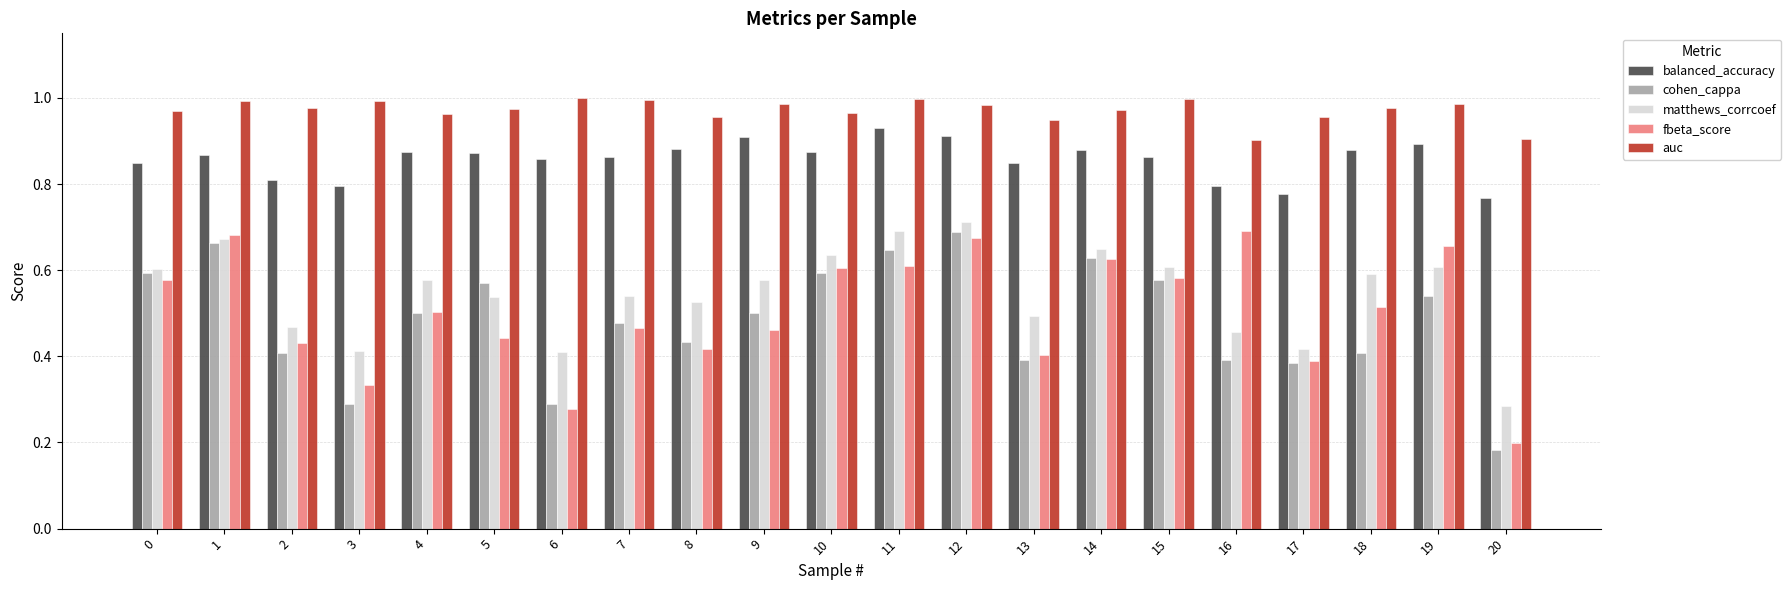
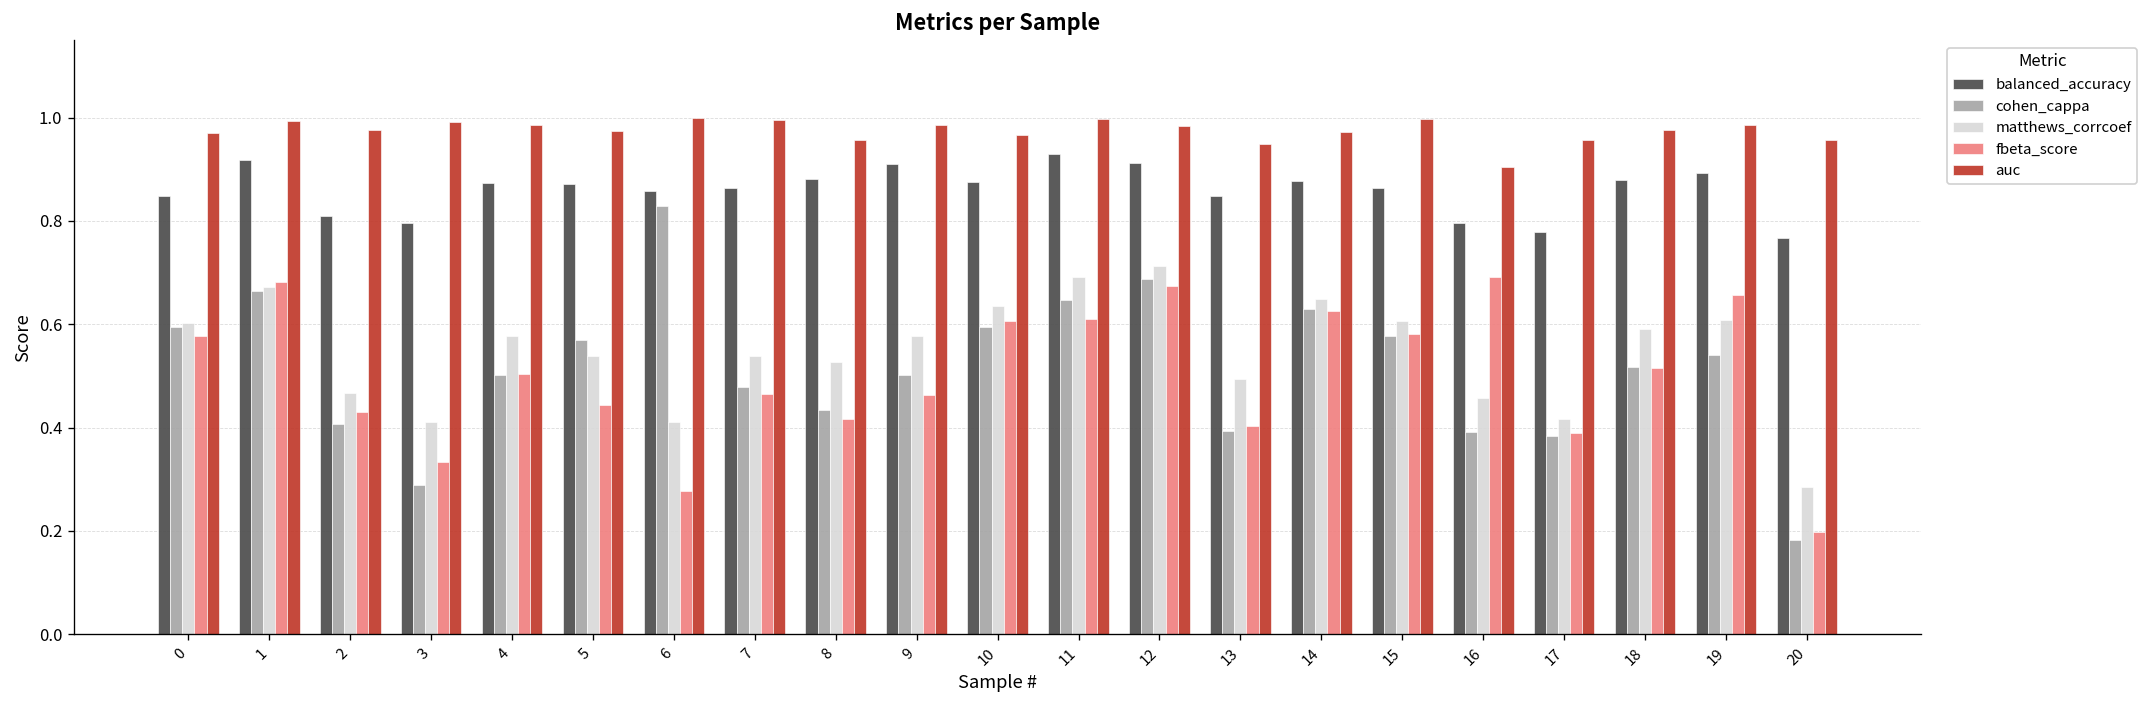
  {
    "balanced_accuracy": {
      "0": 0.85,
-     "1": 0.87,
+     "1": 0.92,
      "2": 0.81,
      "3": 0.80,
      "4": 0.87,
      "5": 0.87,
      "6": 0.86,
      "7": 0.86,
      "8": 0.88,
      "9": 0.91,
      "10": 0.87,
      "11": 0.93,
      "12": 0.91,
      "13": 0.85,
      "14": 0.88,
      "15": 0.86,
      "16": 0.80,
      "17": 0.78,
      "18": 0.88,
      "19": 0.89,
      "20": 0.77
    },
    "cohen_cappa": {
      "0": 0.59,
      "1": 0.66,
      "2": 0.41,
      "3": 0.29,
      "4": 0.50,
      "5": 0.57,
-     "6": 0.29,
+     "6": 0.83,
      "7": 0.48,
      "8": 0.43,
      "9": 0.50,
      "10": 0.59,
      "11": 0.65,
      "12": 0.69,
      "13": 0.39,
      "14": 0.63,
      "15": 0.58,
      "16": 0.39,
      "17": 0.38,
-     "18": 0.41,
+     "18": 0.52,
      "19": 0.54,
      "20": 0.18
    },
    "matthews_corrcoef": {
      "0": 0.60,
      "1": 0.67,
      "2": 0.47,
      "3": 0.41,
      "4": 0.58,
      "5": 0.54,
      "6": 0.41,
      "7": 0.54,
      "8": 0.53,
      "9": 0.58,
      "10": 0.64,
      "11": 0.69,
      "12": 0.71,
      "13": 0.49,
      "14": 0.65,
      "15": 0.61,
      "16": 0.46,
      "17": 0.42,
      "18": 0.59,
      "19": 0.61,
      "20": 0.28
    },
    "fbeta_score": {
      "0": 0.58,
      "1": 0.68,
      "2": 0.43,
      "3": 0.33,
      "4": 0.50,
      "5": 0.44,
      "6": 0.28,
      "7": 0.47,
      "8": 0.42,
      "9": 0.46,
      "10": 0.61,
      "11": 0.61,
      "12": 0.67,
      "13": 0.40,
      "14": 0.63,
      "15": 0.58,
      "16": 0.69,
      "17": 0.39,
      "18": 0.52,
      "19": 0.66,
      "20": 0.20
    },
    "auc": {
      "0": 0.97,
      "1": 0.99,
      "2": 0.98,
      "3": 0.99,
-     "4": 0.96,
+     "4": 0.99,
      "5": 0.97,
      "6": 1.00,
      "7": 1.00,
      "8": 0.96,
      "9": 0.99,
      "10": 0.97,
      "11": 1.00,
      "12": 0.98,
      "13": 0.95,
      "14": 0.97,
      "15": 1.00,
      "16": 0.90,
      "17": 0.96,
      "18": 0.98,
      "19": 0.99,
-     "20": 0.91
+     "20": 0.96
    }
  }
